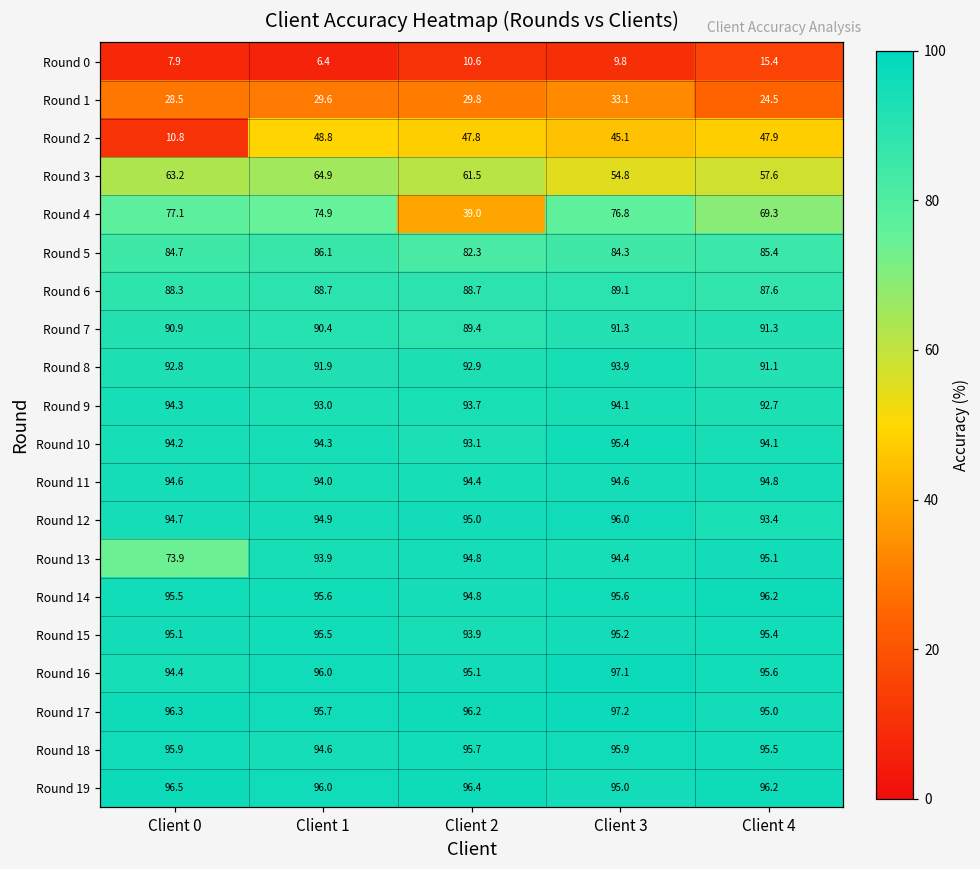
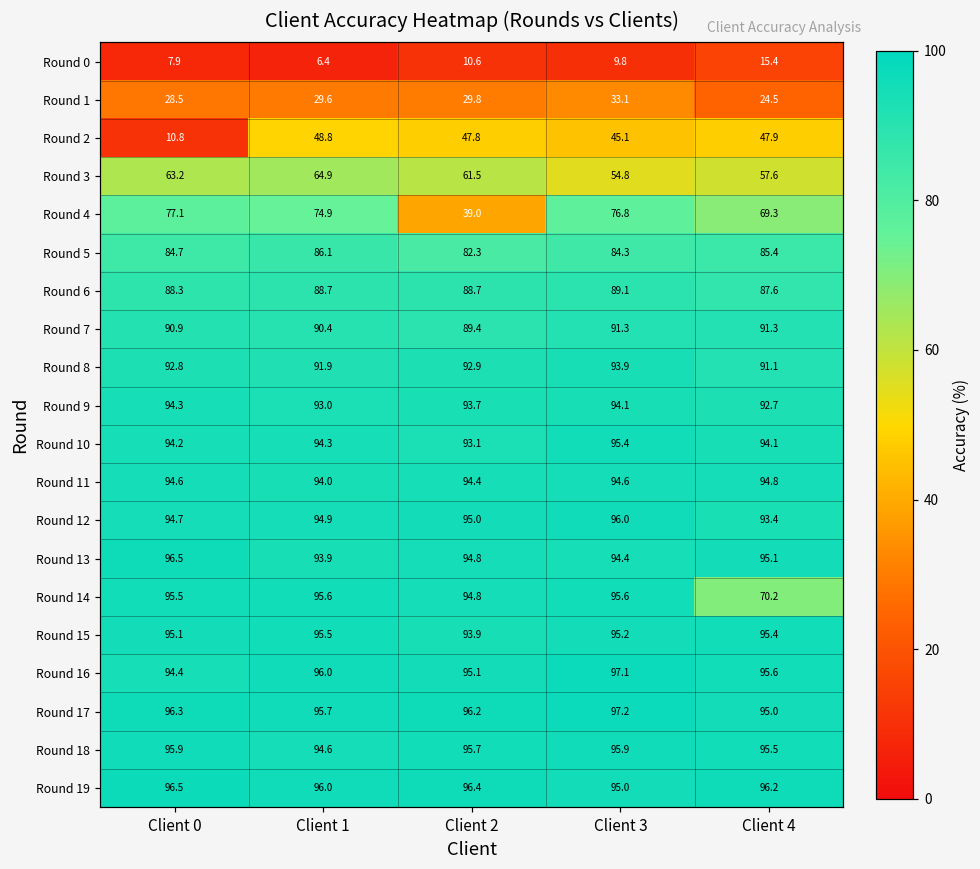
  {
    "Round 0": {
      "Client 0": 7.9,
      "Client 1": 6.4,
      "Client 2": 10.6,
      "Client 3": 9.8,
      "Client 4": 15.4
    },
    "Round 1": {
      "Client 0": 28.5,
      "Client 1": 29.6,
      "Client 2": 29.8,
      "Client 3": 33.1,
      "Client 4": 24.5
    },
    "Round 2": {
      "Client 0": 10.8,
      "Client 1": 48.8,
      "Client 2": 47.8,
      "Client 3": 45.1,
      "Client 4": 47.9
    },
    "Round 3": {
      "Client 0": 63.2,
      "Client 1": 64.9,
      "Client 2": 61.5,
      "Client 3": 54.8,
      "Client 4": 57.6
    },
    "Round 4": {
      "Client 0": 77.1,
      "Client 1": 74.9,
      "Client 2": 39.0,
      "Client 3": 76.8,
      "Client 4": 69.3
    },
    "Round 5": {
      "Client 0": 84.7,
      "Client 1": 86.1,
      "Client 2": 82.3,
      "Client 3": 84.3,
      "Client 4": 85.4
    },
    "Round 6": {
      "Client 0": 88.3,
      "Client 1": 88.7,
      "Client 2": 88.7,
      "Client 3": 89.1,
      "Client 4": 87.6
    },
    "Round 7": {
      "Client 0": 90.9,
      "Client 1": 90.4,
      "Client 2": 89.4,
      "Client 3": 91.3,
      "Client 4": 91.3
    },
    "Round 8": {
      "Client 0": 92.8,
      "Client 1": 91.9,
      "Client 2": 92.9,
      "Client 3": 93.9,
      "Client 4": 91.1
    },
    "Round 9": {
      "Client 0": 94.3,
      "Client 1": 93.0,
      "Client 2": 93.7,
      "Client 3": 94.1,
      "Client 4": 92.7
    },
    "Round 10": {
      "Client 0": 94.2,
      "Client 1": 94.3,
      "Client 2": 93.1,
      "Client 3": 95.4,
      "Client 4": 94.1
    },
    "Round 11": {
      "Client 0": 94.6,
      "Client 1": 94.0,
      "Client 2": 94.4,
      "Client 3": 94.6,
      "Client 4": 94.8
    },
    "Round 12": {
      "Client 0": 94.7,
      "Client 1": 94.9,
      "Client 2": 95.0,
      "Client 3": 96.0,
      "Client 4": 93.4
    },
    "Round 13": {
-     "Client 0": 73.9,
+     "Client 0": 96.5,
      "Client 1": 93.9,
      "Client 2": 94.8,
      "Client 3": 94.4,
      "Client 4": 95.1
    },
    "Round 14": {
      "Client 0": 95.5,
      "Client 1": 95.6,
      "Client 2": 94.8,
      "Client 3": 95.6,
-     "Client 4": 96.2
+     "Client 4": 70.2
    },
    "Round 15": {
      "Client 0": 95.1,
      "Client 1": 95.5,
      "Client 2": 93.9,
      "Client 3": 95.2,
      "Client 4": 95.4
    },
    "Round 16": {
      "Client 0": 94.4,
      "Client 1": 96.0,
      "Client 2": 95.1,
      "Client 3": 97.1,
      "Client 4": 95.6
    },
    "Round 17": {
      "Client 0": 96.3,
      "Client 1": 95.7,
      "Client 2": 96.2,
      "Client 3": 97.2,
      "Client 4": 95.0
    },
    "Round 18": {
      "Client 0": 95.9,
      "Client 1": 94.6,
      "Client 2": 95.7,
      "Client 3": 95.9,
      "Client 4": 95.5
    },
    "Round 19": {
      "Client 0": 96.5,
      "Client 1": 96.0,
      "Client 2": 96.4,
      "Client 3": 95.0,
      "Client 4": 96.2
    }
  }
